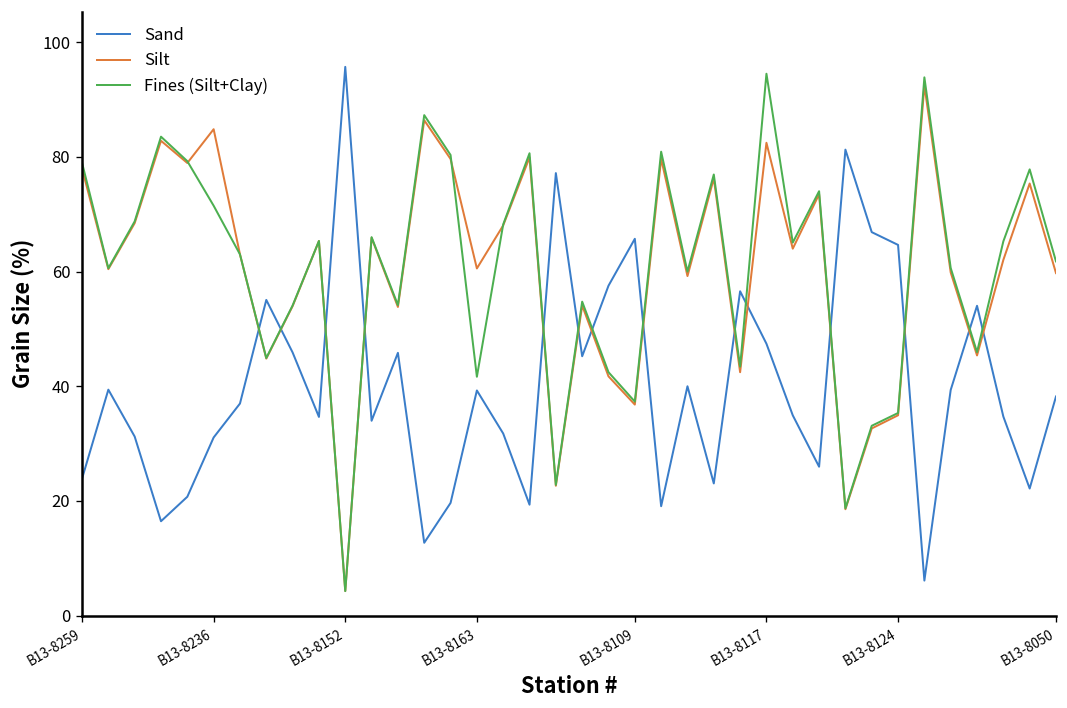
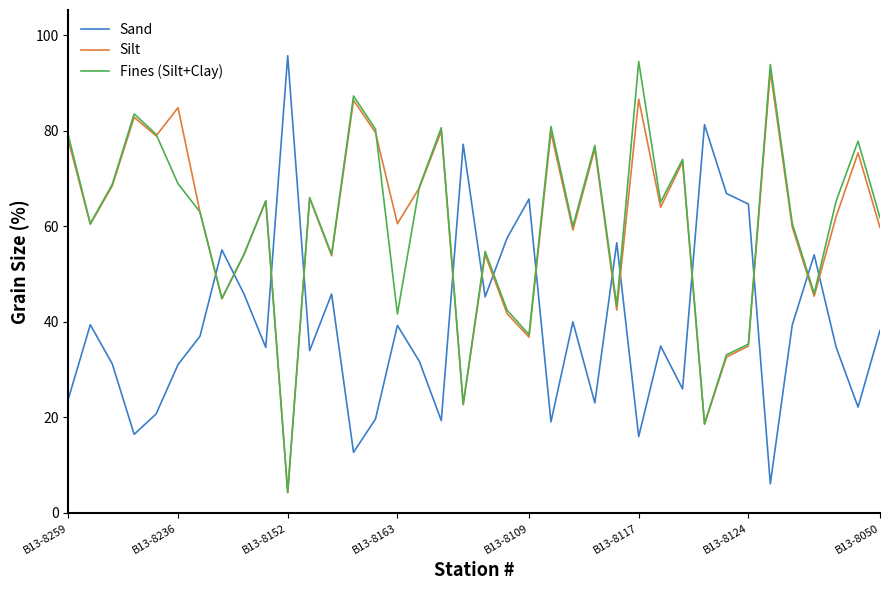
  {
    "Sand": {
      "B13-8259": 24,
      "B13-8236": 31,
      "B13-8152": 96,
      "B13-8163": 39,
      "B13-8109": 66,
-     "B13-8117": 47,
+     "B13-8117": 16,
      "B13-8124": 65,
      "B13-8050": 38
    },
    "Silt": {
      "B13-8259": 78,
      "B13-8236": 85,
      "B13-8163": 61,
-     "B13-8117": 82,
+     "B13-8117": 87,
      "B13-8050": 60
    },
    "Fines (Silt+Clay)": {
      "B13-8259": 79,
-     "B13-8236": 72,
+     "B13-8236": 69,
      "B13-8163": 42,
      "B13-8117": 95,
      "B13-8050": 62
    }
  }
